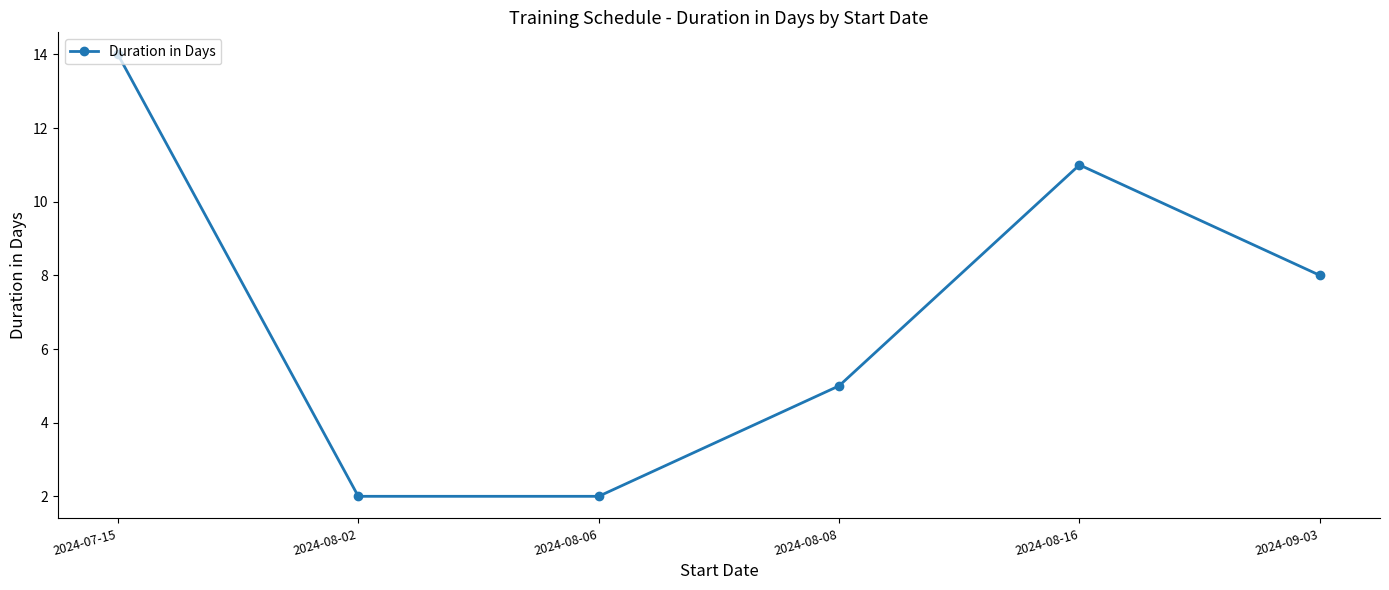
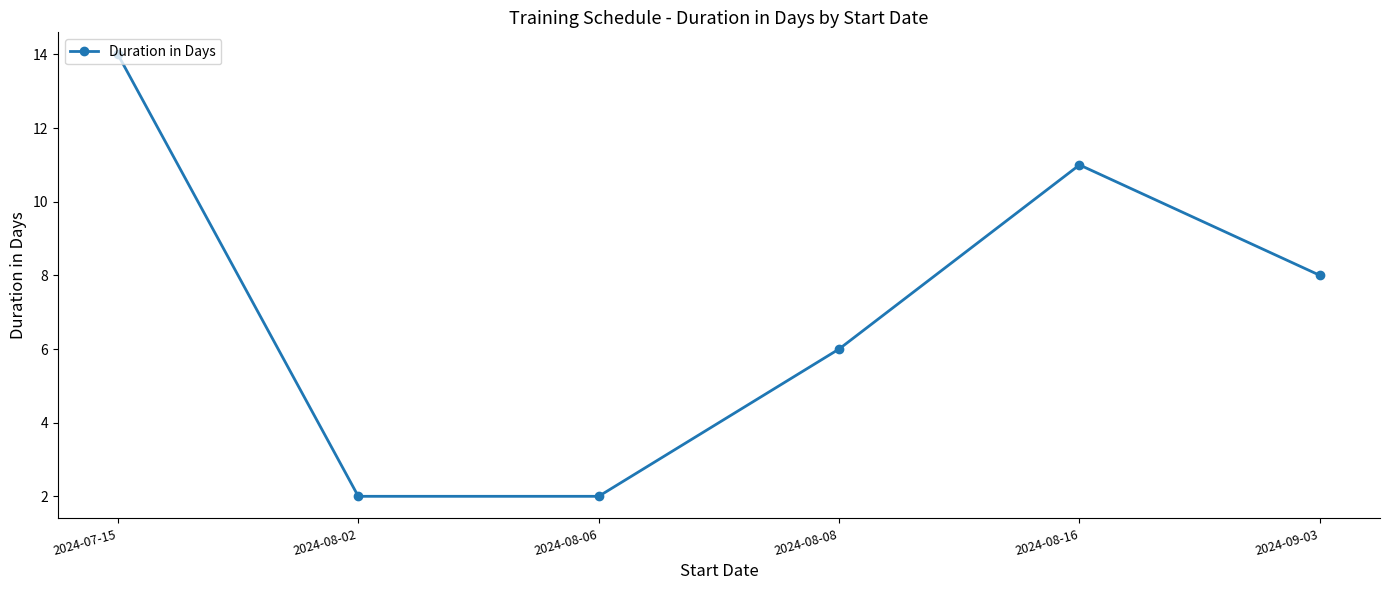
  {
    "2024-08-02": 2,
    "2024-08-06": 2,
-   "2024-08-08": 5,
+   "2024-08-08": 6,
    "2024-08-16": 11,
    "2024-09-03": 8
  }
